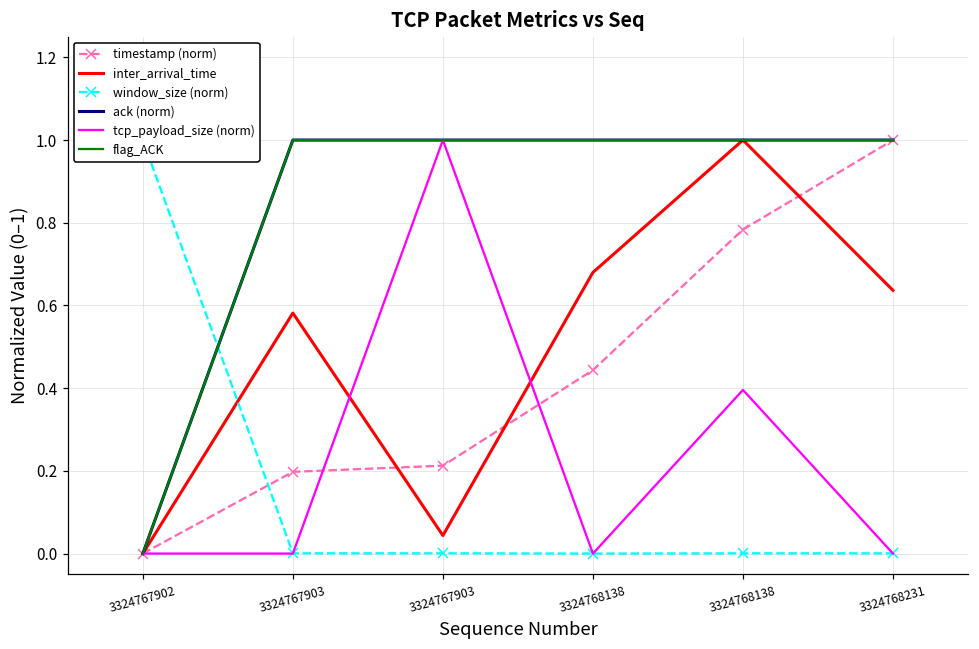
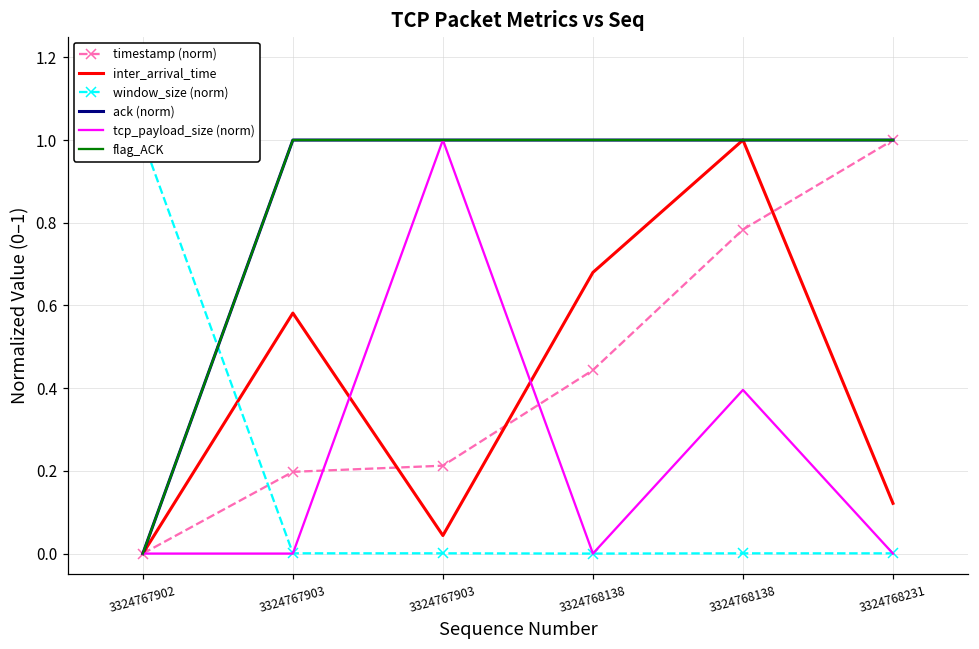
  {
    "inter_arrival_time": {
-     "3324768231": 0.64
+     "3324768231": 0.12
    }
  }
